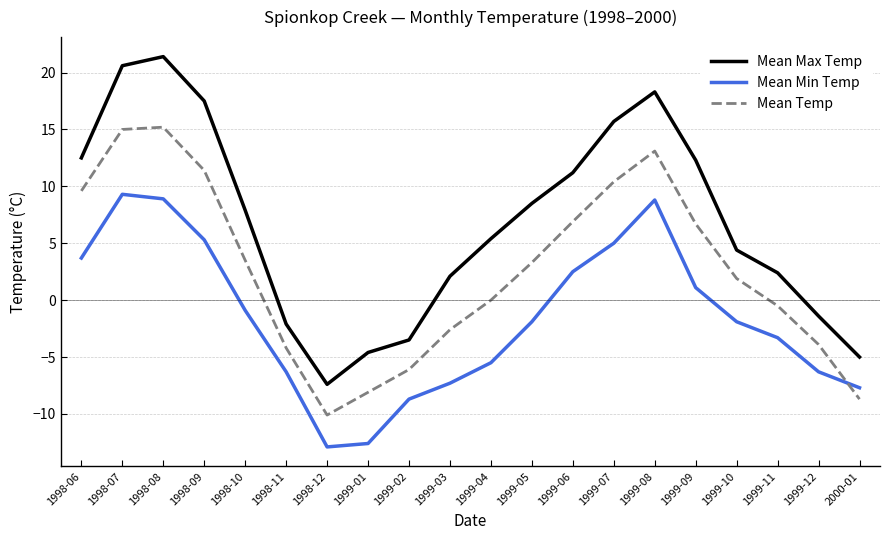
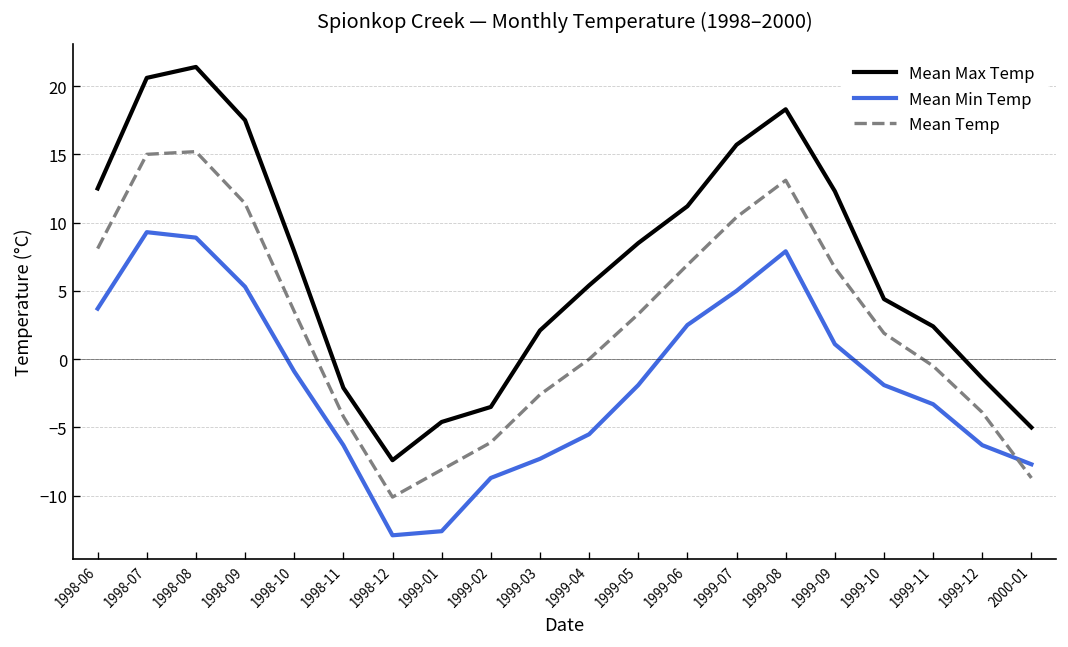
  {
    "Mean Max Temp": {
      "1998-06": 12.5,
      "1998-07": 20.6,
      "1998-08": 21.4,
      "1998-09": 17.5,
      "1998-10": 7.9,
      "1998-11": -2.1,
      "1998-12": -7.4,
      "1999-01": -4.6,
      "1999-02": -3.5,
      "1999-03": 2.1,
      "1999-04": 5.4,
      "1999-05": 8.5,
      "1999-06": 11.2,
      "1999-07": 15.7,
      "1999-08": 18.3,
      "1999-09": 12.3,
      "1999-10": 4.4,
      "1999-11": 2.4,
      "1999-12": -1.4,
      "2000-01": -5.0
    },
    "Mean Min Temp": {
      "1998-06": 3.7,
      "1998-07": 9.3,
      "1998-08": 8.9,
      "1998-09": 5.3,
      "1998-10": -0.9,
      "1998-11": -6.3,
      "1998-12": -12.9,
      "1999-01": -12.6,
      "1999-02": -8.7,
      "1999-03": -7.3,
      "1999-04": -5.5,
      "1999-05": -1.9,
      "1999-06": 2.5,
      "1999-07": 5.0,
-     "1999-08": 8.8,
+     "1999-08": 7.9,
      "1999-09": 1.1,
      "1999-10": -1.9,
      "1999-11": -3.3,
      "1999-12": -6.3,
      "2000-01": -7.7
    },
    "Mean Temp": {
-     "1998-06": 9.6,
+     "1998-06": 8.1,
      "1998-07": 15.0,
      "1998-08": 15.2,
      "1998-09": 11.4,
      "1998-10": 3.5,
      "1998-11": -4.2,
      "1998-12": -10.1,
      "1999-01": -8.1,
      "1999-02": -6.1,
      "1999-03": -2.6,
      "1999-04": 0.0,
      "1999-05": 3.3,
      "1999-06": 6.9,
      "1999-07": 10.4,
      "1999-08": 13.1,
      "1999-09": 6.7,
      "1999-10": 1.9,
      "1999-11": -0.5,
      "1999-12": -3.9,
      "2000-01": -8.7
    }
  }
